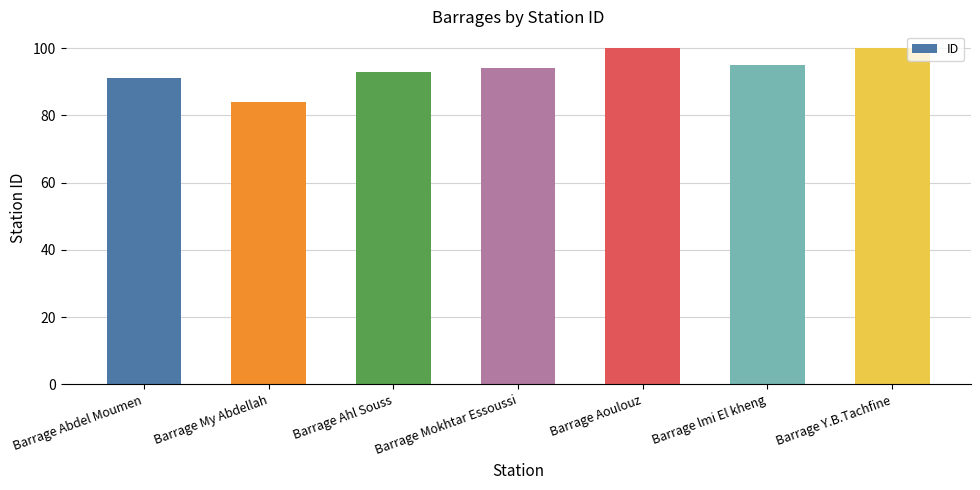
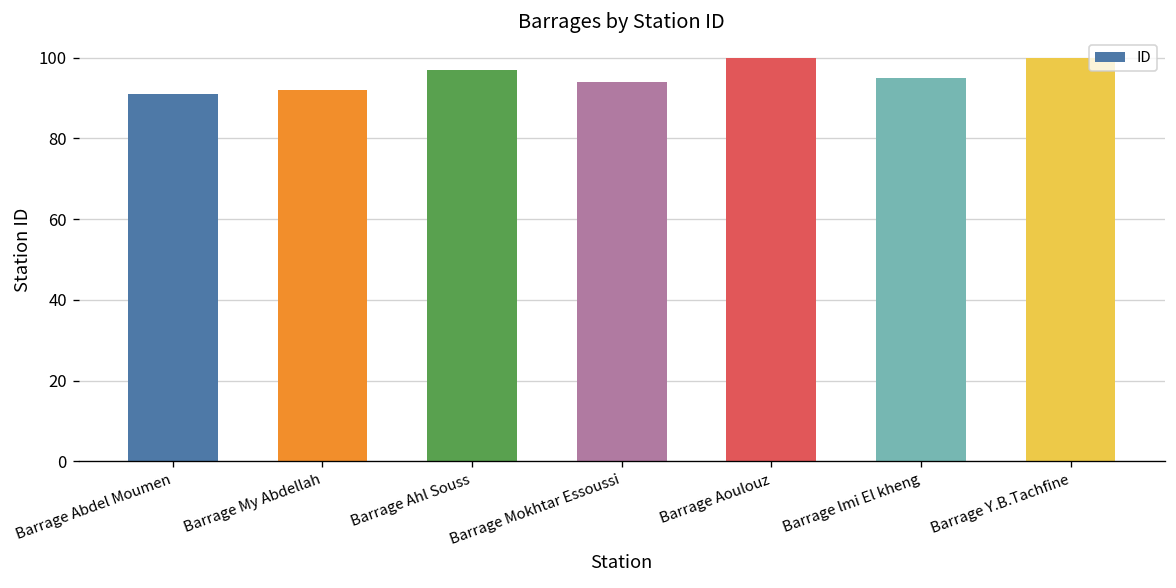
  {
    "Barrage Abdel Moumen": 91,
-   "Barrage My Abdellah": 84,
-   "Barrage Ahl Souss": 93,
+   "Barrage My Abdellah": 92,
+   "Barrage Ahl Souss": 97,
    "Barrage Mokhtar Essoussi": 94,
    "Barrage Aoulouz": 100,
    "Barrage lmi El kheng": 95,
    "Barrage Y.B.Tachfine": 100
  }
